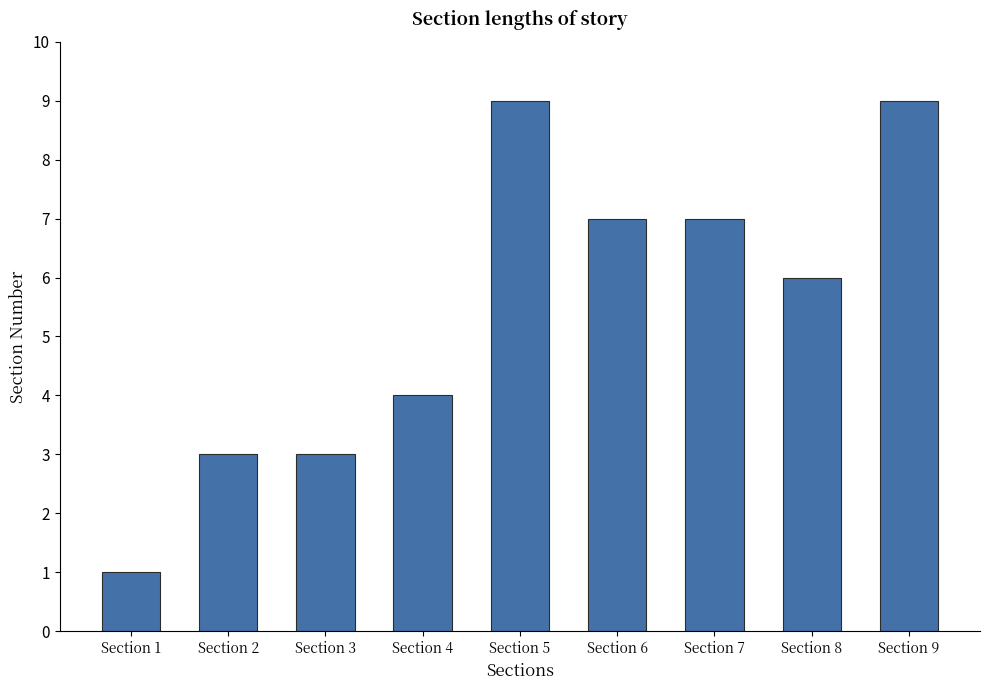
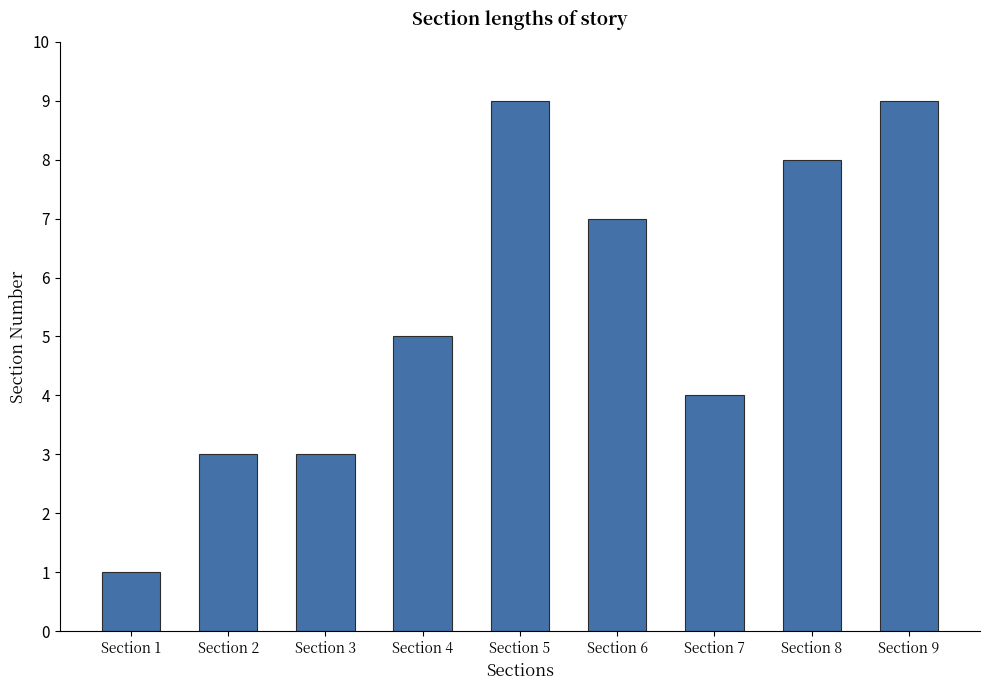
  {
    "Section 1": 1,
    "Section 2": 3,
    "Section 3": 3,
-   "Section 4": 4,
+   "Section 4": 5,
    "Section 5": 9,
    "Section 6": 7,
-   "Section 7": 7,
-   "Section 8": 6,
+   "Section 7": 4,
+   "Section 8": 8,
    "Section 9": 9
  }
